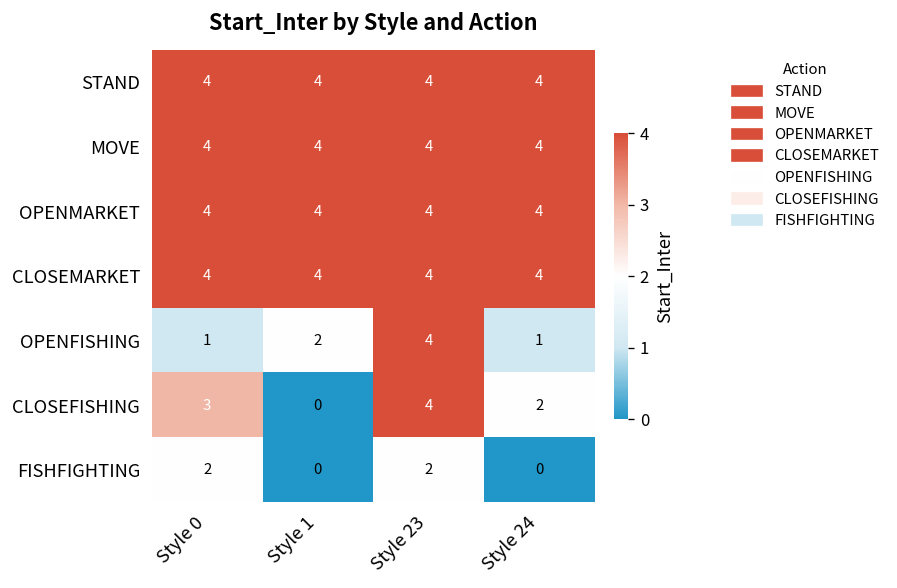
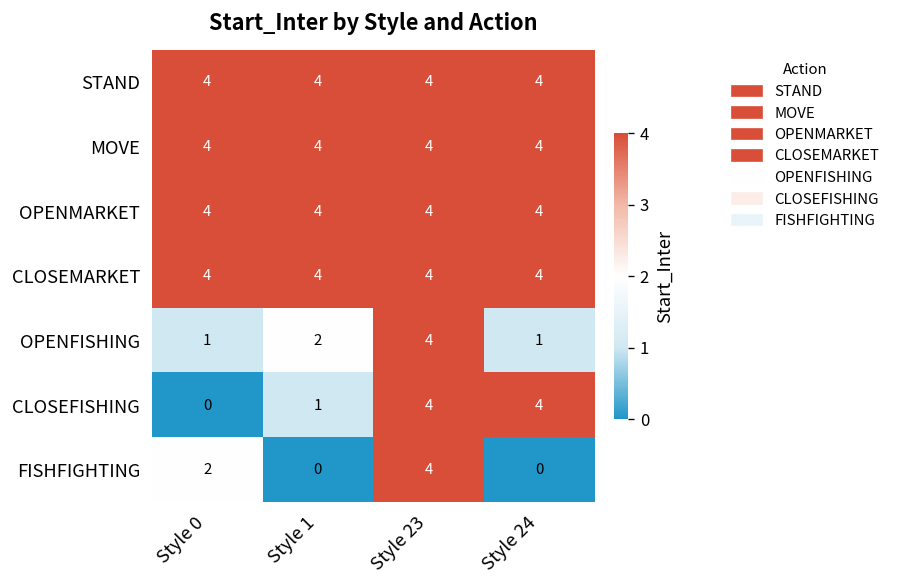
  {
    "STAND": {
      "Style 0": 4,
      "Style 1": 4,
      "Style 23": 4,
      "Style 24": 4
    },
    "MOVE": {
      "Style 0": 4,
      "Style 1": 4,
      "Style 23": 4,
      "Style 24": 4
    },
    "OPENMARKET": {
      "Style 0": 4,
      "Style 1": 4,
      "Style 23": 4,
      "Style 24": 4
    },
    "CLOSEMARKET": {
      "Style 0": 4,
      "Style 1": 4,
      "Style 23": 4,
      "Style 24": 4
    },
    "OPENFISHING": {
      "Style 0": 1,
      "Style 1": 2,
      "Style 23": 4,
      "Style 24": 1
    },
    "CLOSEFISHING": {
-     "Style 0": 3,
-     "Style 1": 0,
+     "Style 0": 0,
+     "Style 1": 1,
      "Style 23": 4,
-     "Style 24": 2
+     "Style 24": 4
    },
    "FISHFIGHTING": {
      "Style 0": 2,
      "Style 1": 0,
-     "Style 23": 2,
+     "Style 23": 4,
      "Style 24": 0
    }
  }
